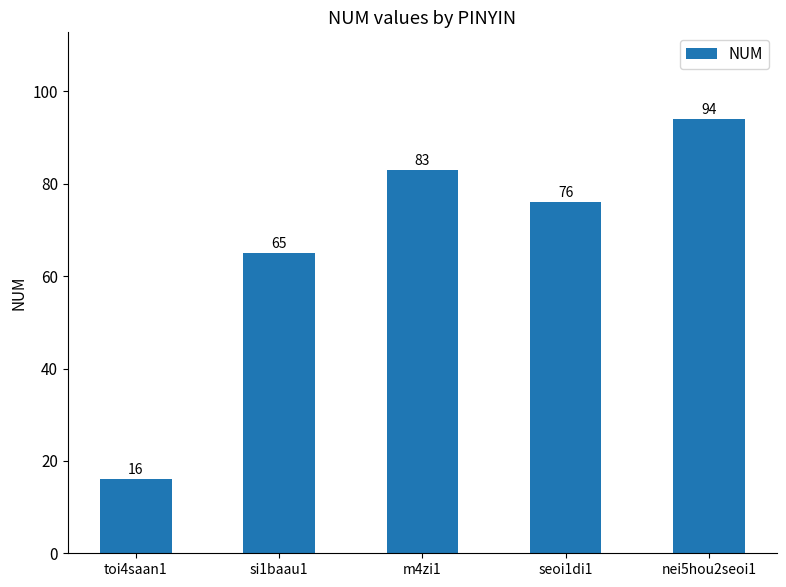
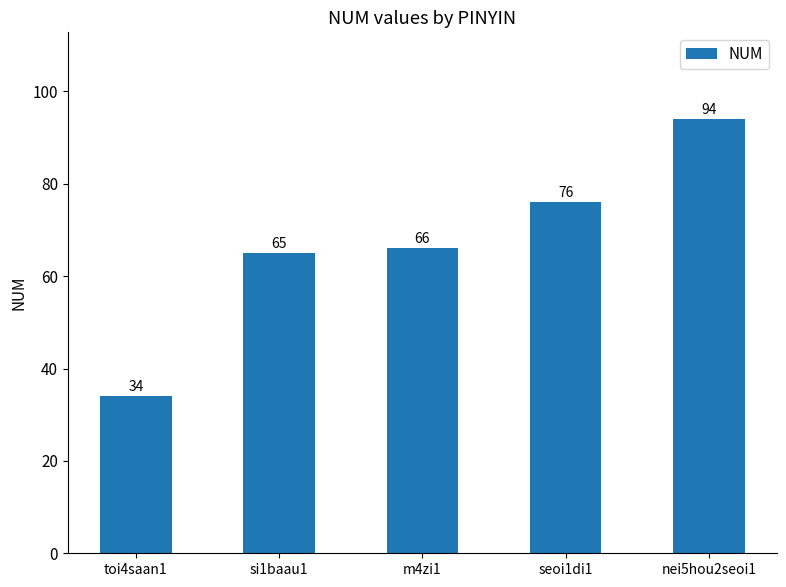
  {
-   "toi4saan1": 16,
+   "toi4saan1": 34,
    "si1baau1": 65,
-   "m4zi1": 83,
+   "m4zi1": 66,
    "seoi1di1": 76,
    "nei5hou2seoi1": 94
  }
